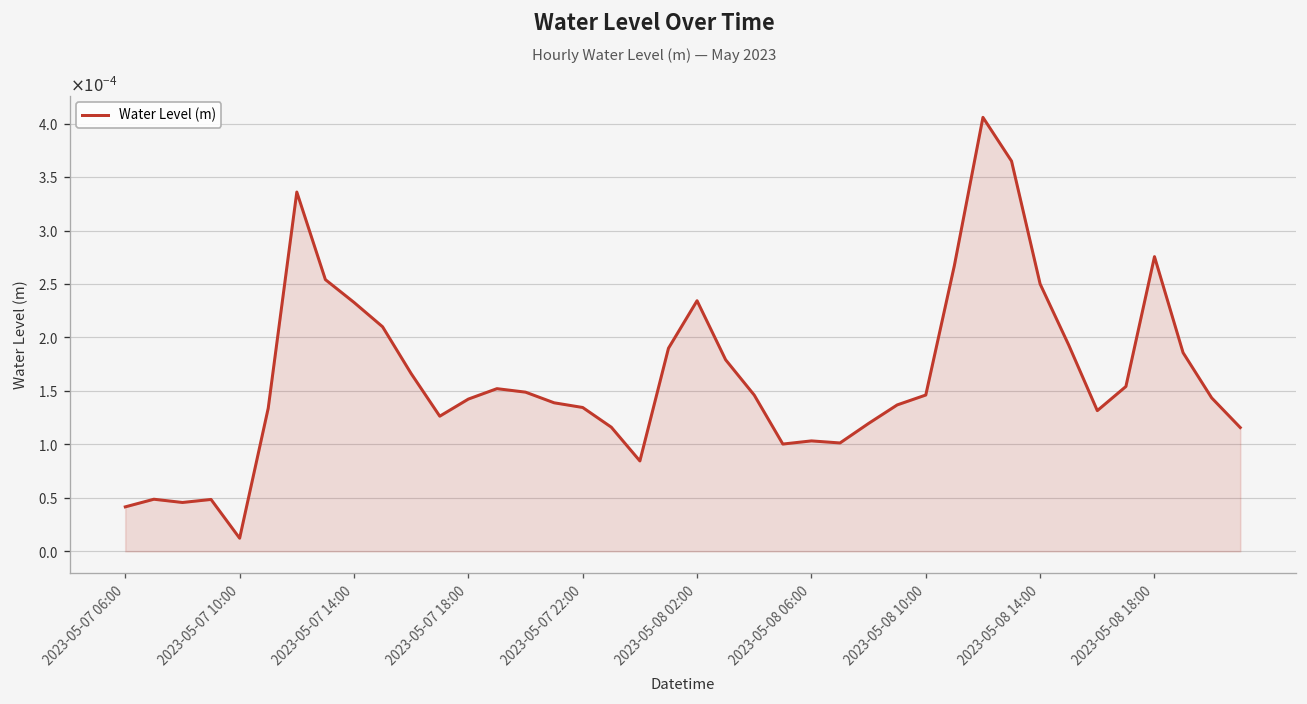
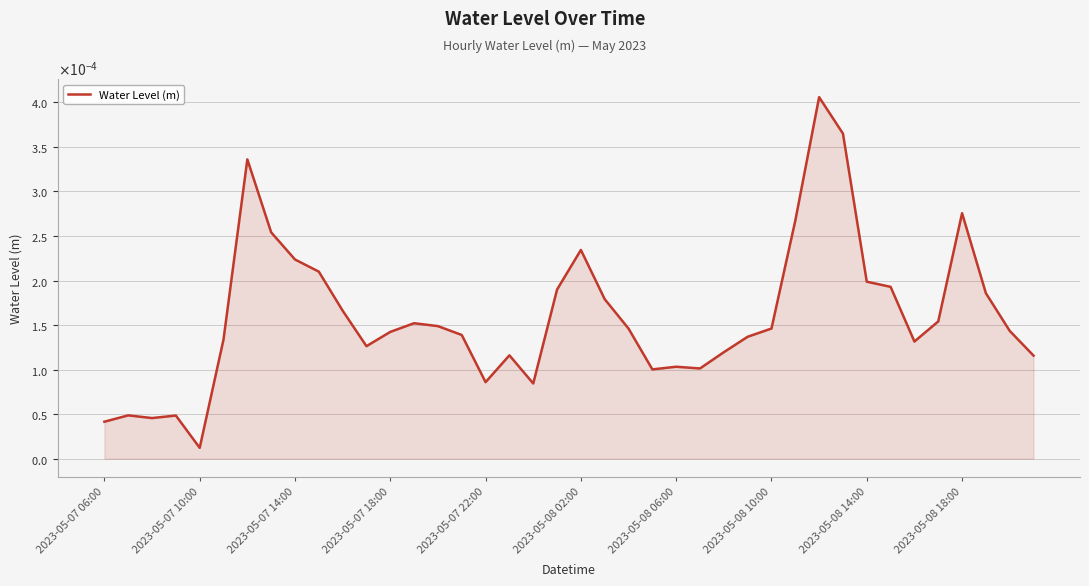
  {
    "2023-05-07 06:00": 0.00004,
    "2023-05-07 10:00": 0.00001,
-   "2023-05-07 14:00": 0.00023,
+   "2023-05-07 14:00": 0.00022,
    "2023-05-07 18:00": 0.00014,
-   "2023-05-07 22:00": 0.00013,
+   "2023-05-07 22:00": 0.00009,
    "2023-05-08 02:00": 0.00023,
    "2023-05-08 06:00": 0.00010,
    "2023-05-08 10:00": 0.00015,
-   "2023-05-08 14:00": 0.00025,
+   "2023-05-08 14:00": 0.00020,
    "2023-05-08 18:00": 0.00028
  }
